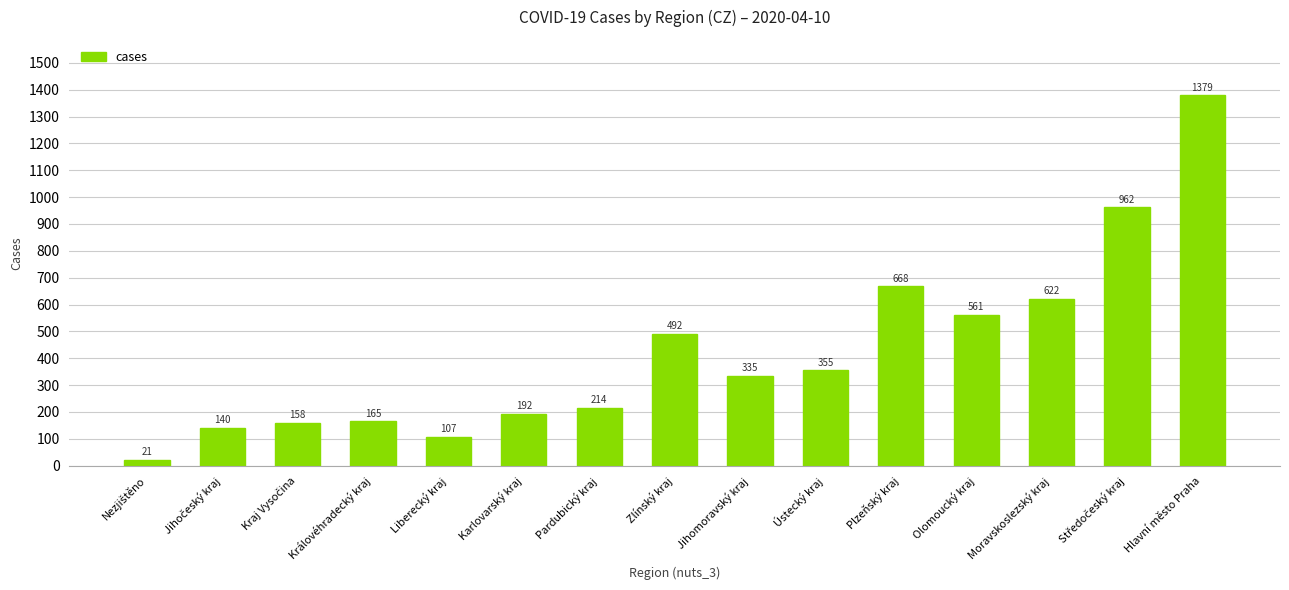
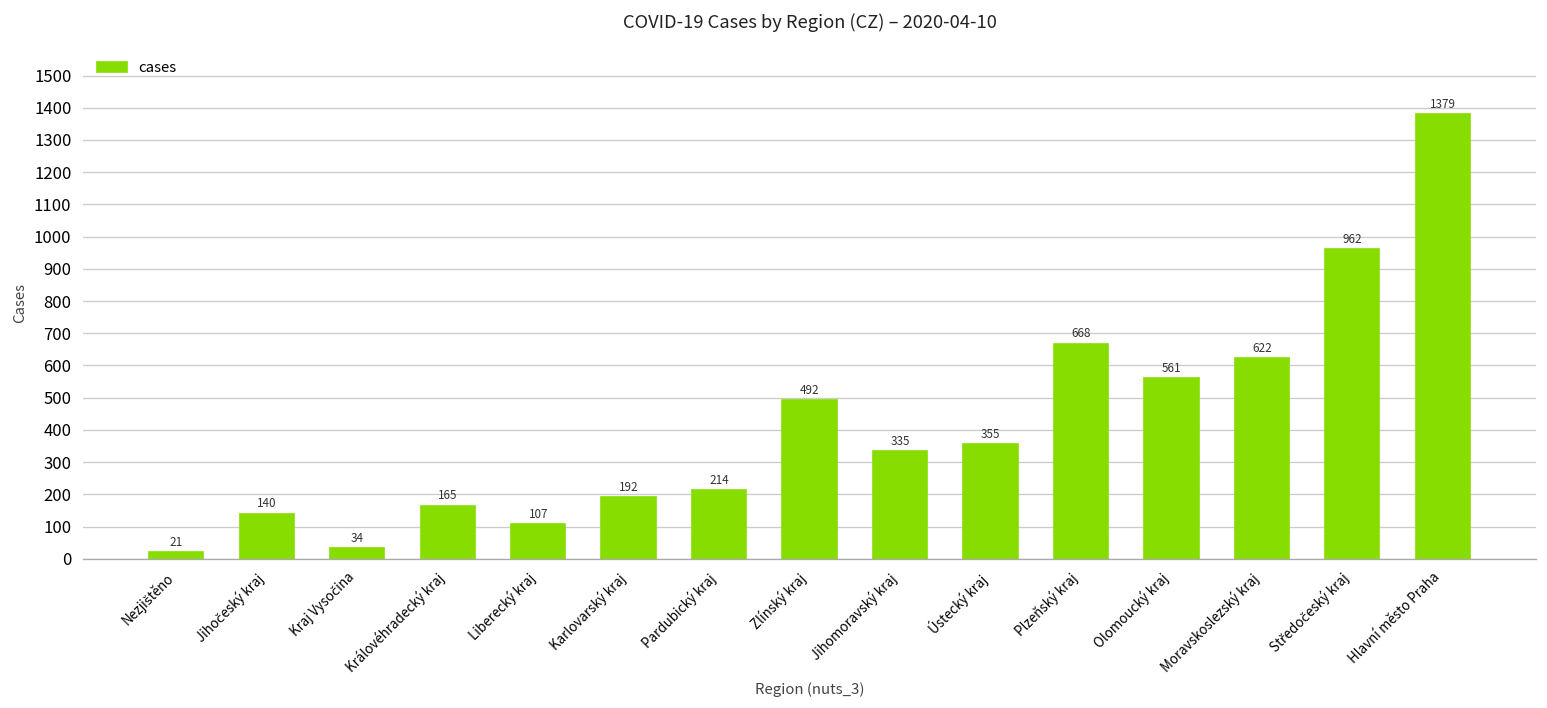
  {
    "Nezjištěno": 21,
    "Jihočeský kraj": 140,
-   "Kraj Vysočina": 158,
+   "Kraj Vysočina": 34,
    "Královéhradecký kraj": 165,
    "Liberecký kraj": 107,
    "Karlovarský kraj": 192,
    "Pardubický kraj": 214,
    "Zlínský kraj": 492,
    "Jihomoravský kraj": 335,
    "Ústecký kraj": 355,
    "Plzeňský kraj": 668,
    "Olomoucký kraj": 561,
    "Moravskoslezský kraj": 622,
    "Středočeský kraj": 962,
    "Hlavní město Praha": 1379
  }
